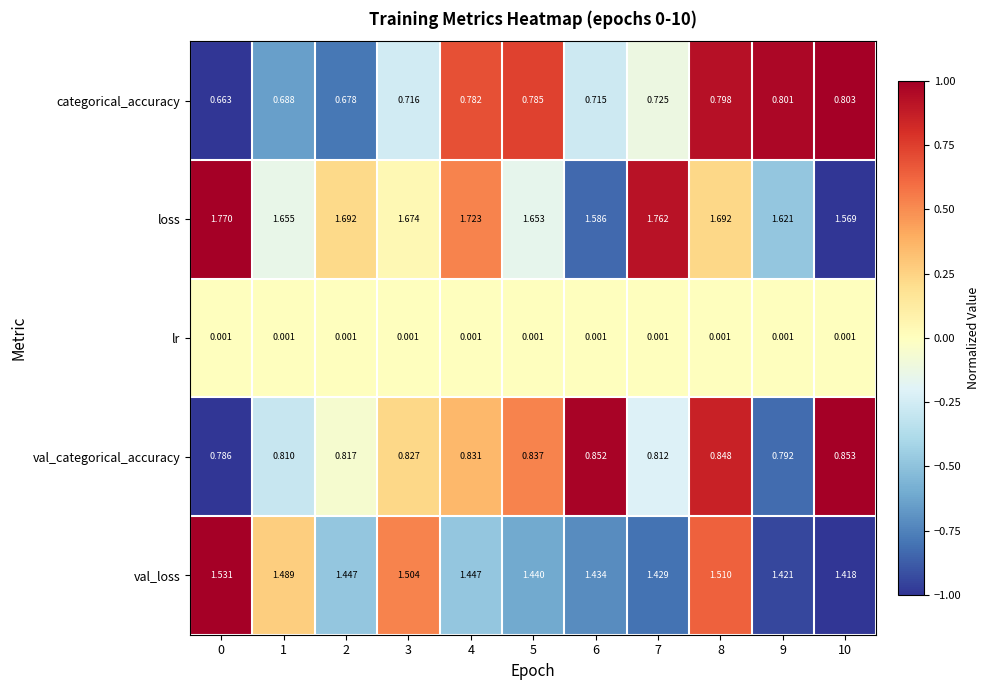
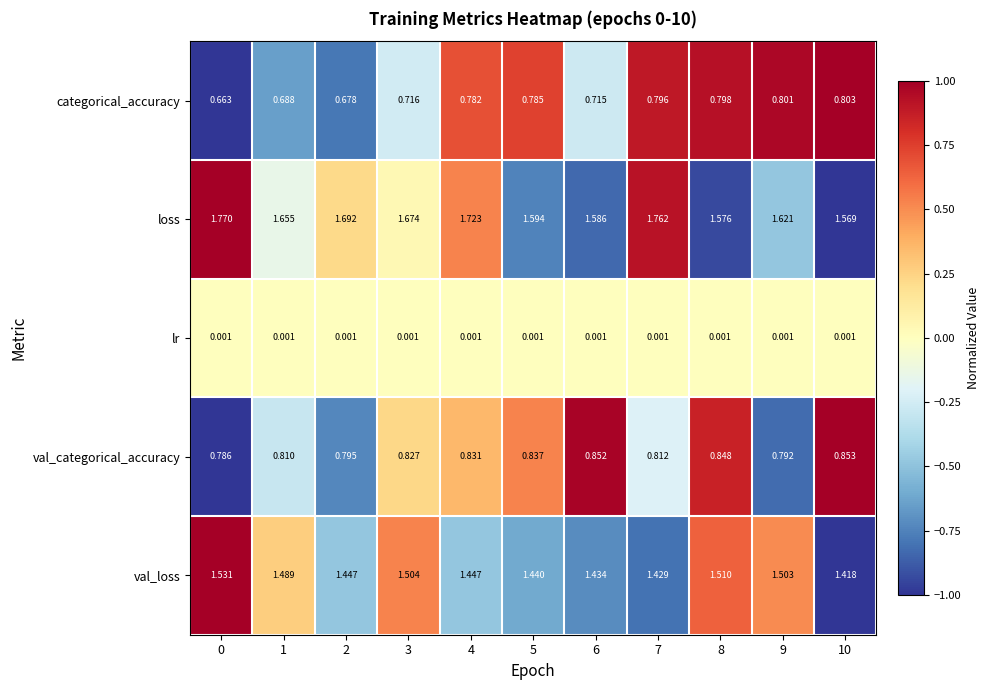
  {
    "categorical_accuracy": {
      "0": 0.663,
      "1": 0.688,
      "2": 0.678,
      "3": 0.716,
      "4": 0.782,
      "5": 0.785,
      "6": 0.715,
-     "7": 0.725,
+     "7": 0.796,
      "8": 0.798,
      "9": 0.801,
      "10": 0.803
    },
    "loss": {
      "0": 1.770,
      "1": 1.655,
      "2": 1.692,
      "3": 1.674,
      "4": 1.723,
-     "5": 1.653,
+     "5": 1.594,
      "6": 1.586,
      "7": 1.762,
-     "8": 1.692,
+     "8": 1.576,
      "9": 1.621,
      "10": 1.569
    },
    "lr": {
      "0": 0.001,
      "1": 0.001,
      "2": 0.001,
      "3": 0.001,
      "4": 0.001,
      "5": 0.001,
      "6": 0.001,
      "7": 0.001,
      "8": 0.001,
      "9": 0.001,
      "10": 0.001
    },
    "val_categorical_accuracy": {
      "0": 0.786,
      "1": 0.810,
-     "2": 0.817,
+     "2": 0.795,
      "3": 0.827,
      "4": 0.831,
      "5": 0.837,
      "6": 0.852,
      "7": 0.812,
      "8": 0.848,
      "9": 0.792,
      "10": 0.853
    },
    "val_loss": {
      "0": 1.531,
      "1": 1.489,
      "2": 1.447,
      "3": 1.504,
      "4": 1.447,
      "5": 1.440,
      "6": 1.434,
      "7": 1.429,
      "8": 1.510,
-     "9": 1.421,
+     "9": 1.503,
      "10": 1.418
    }
  }
